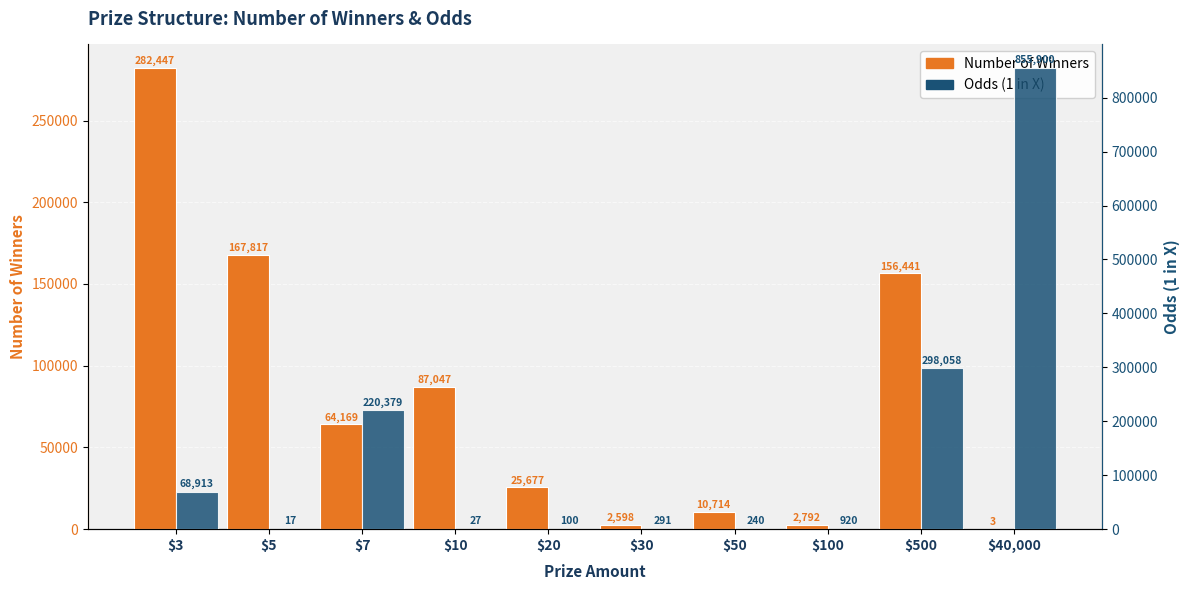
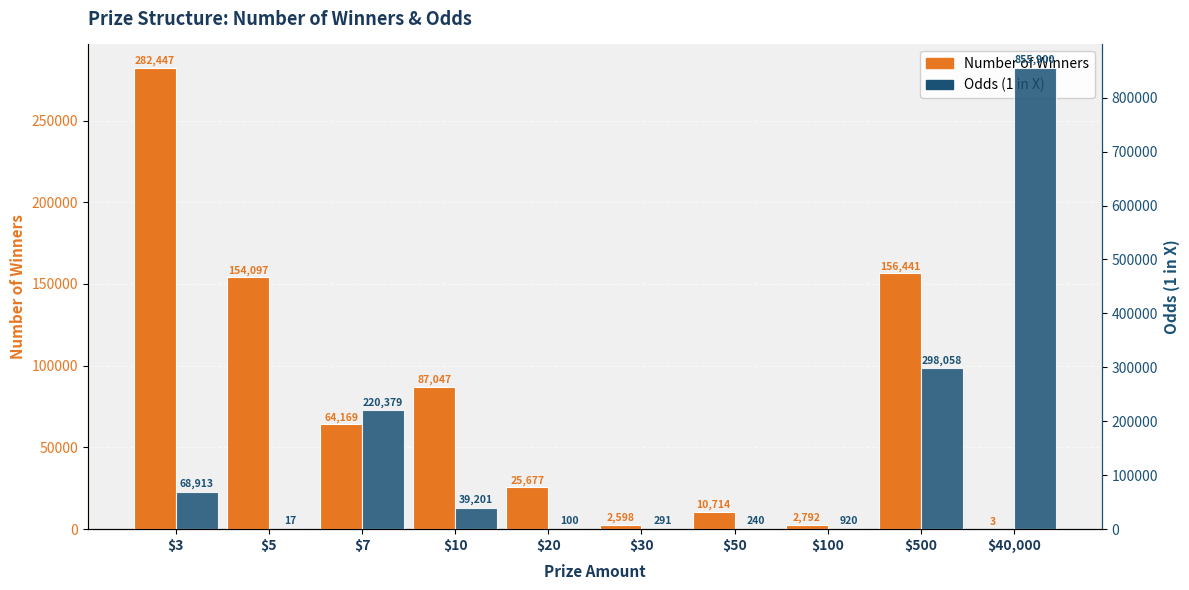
  {
    "Number of Winners": {
      "$3": "282,447",
-     "$5": "167,817",
+     "$5": "154,097",
      "$7": "64,169",
      "$10": "87,047",
      "$20": "25,677",
      "$30": "2,598",
      "$50": "10,714",
      "$100": "2,792",
      "$500": "156,441",
      "$40,000": "3"
    },
    "Odds (1 in X)": {
      "$3": "68,913",
      "$5": "17",
      "$7": "220,379",
-     "$10": "27",
+     "$10": "39,201",
      "$20": "100",
      "$30": "291",
      "$50": "240",
      "$100": "920",
      "$500": "298,058"
    }
  }
